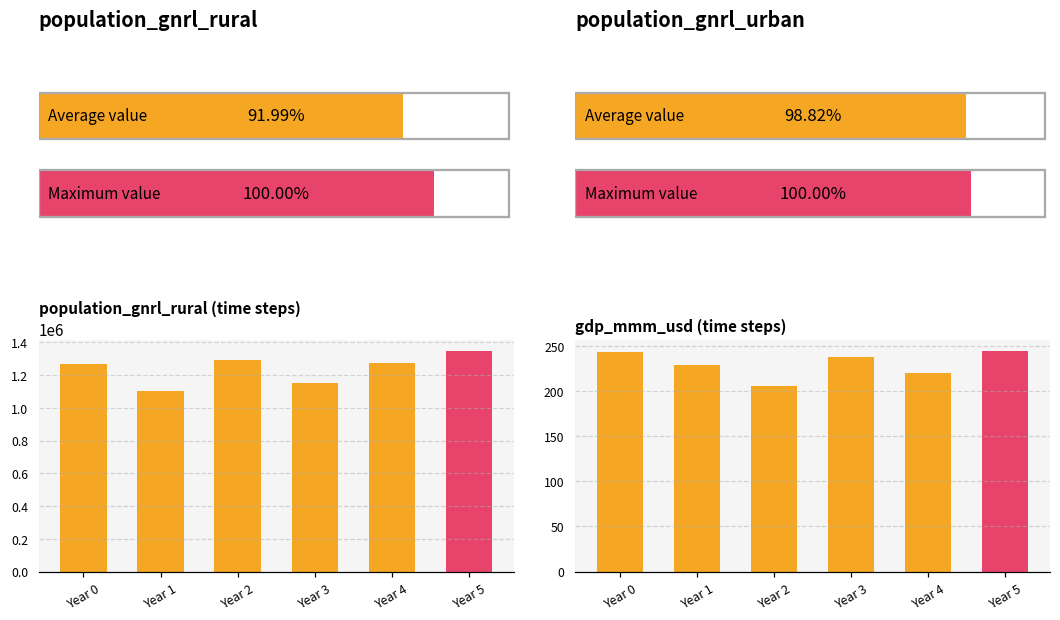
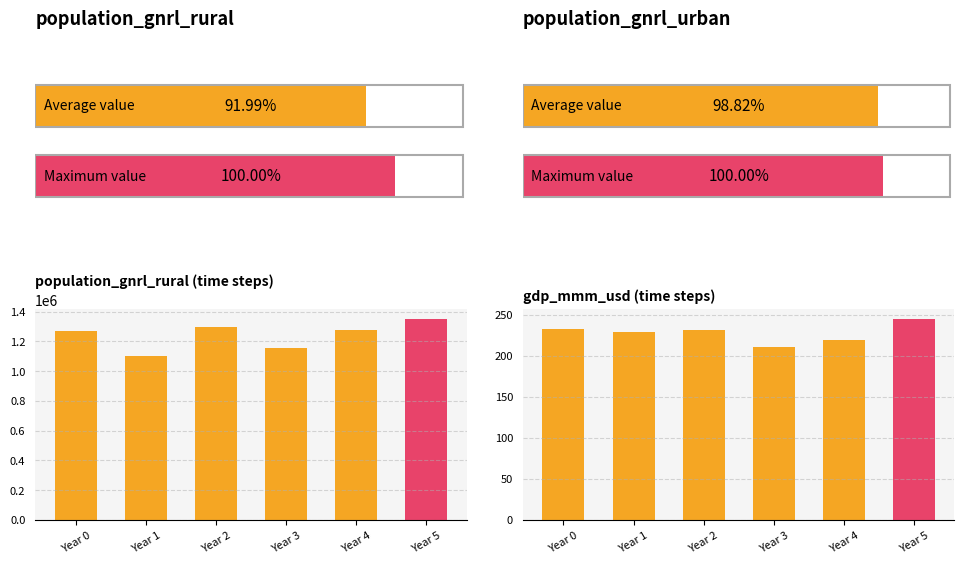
  {
    "population_gnrl_rural (time steps)": {
      "Year 0": 1270000,
      "Year 1": 1100000,
      "Year 2": 1290000,
      "Year 3": 1150000,
      "Year 4": 1270000,
      "Year 5": 1350000
    },
    "gdp_mmm_usd (time steps)": {
-     "Year 0": 240,
+     "Year 0": 230,
      "Year 1": 230,
-     "Year 2": 210,
-     "Year 3": 240,
+     "Year 2": 230,
+     "Year 3": 210,
      "Year 4": 220,
      "Year 5": 240
    }
  }
